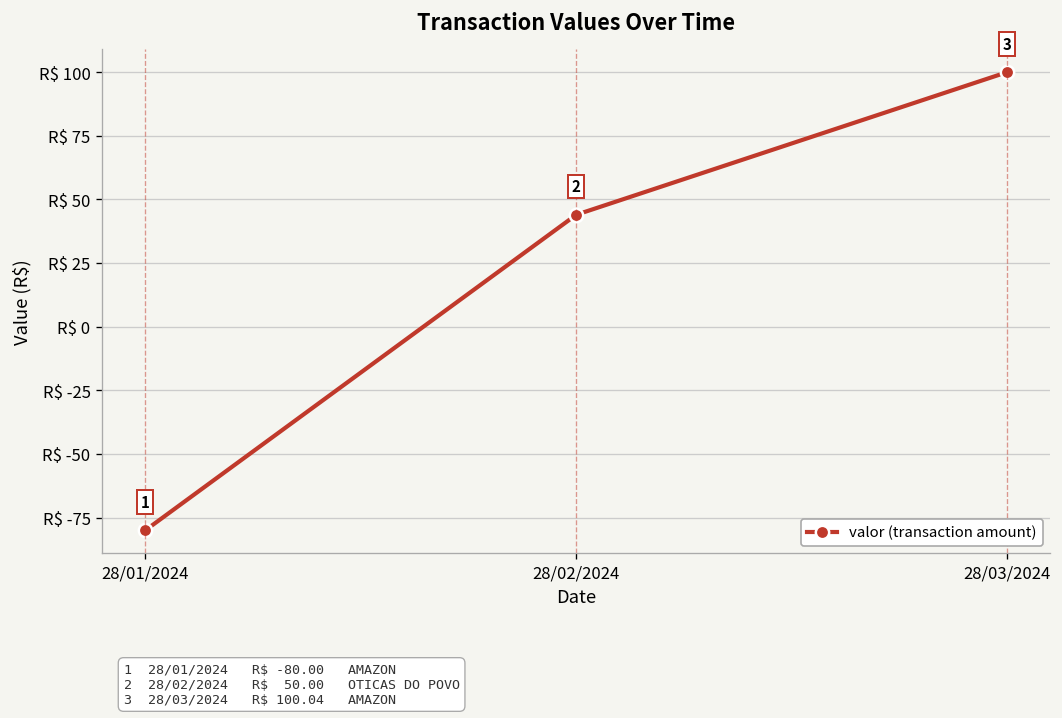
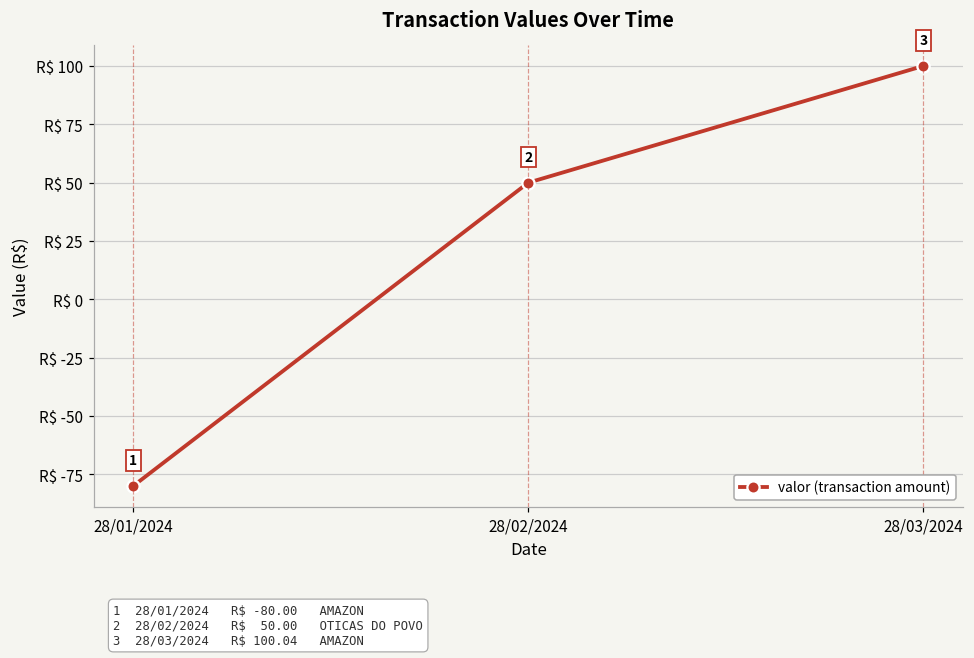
  {
-   "28/02/2024": "R$ 44"
+   "28/02/2024": "R$ 50"
  }
